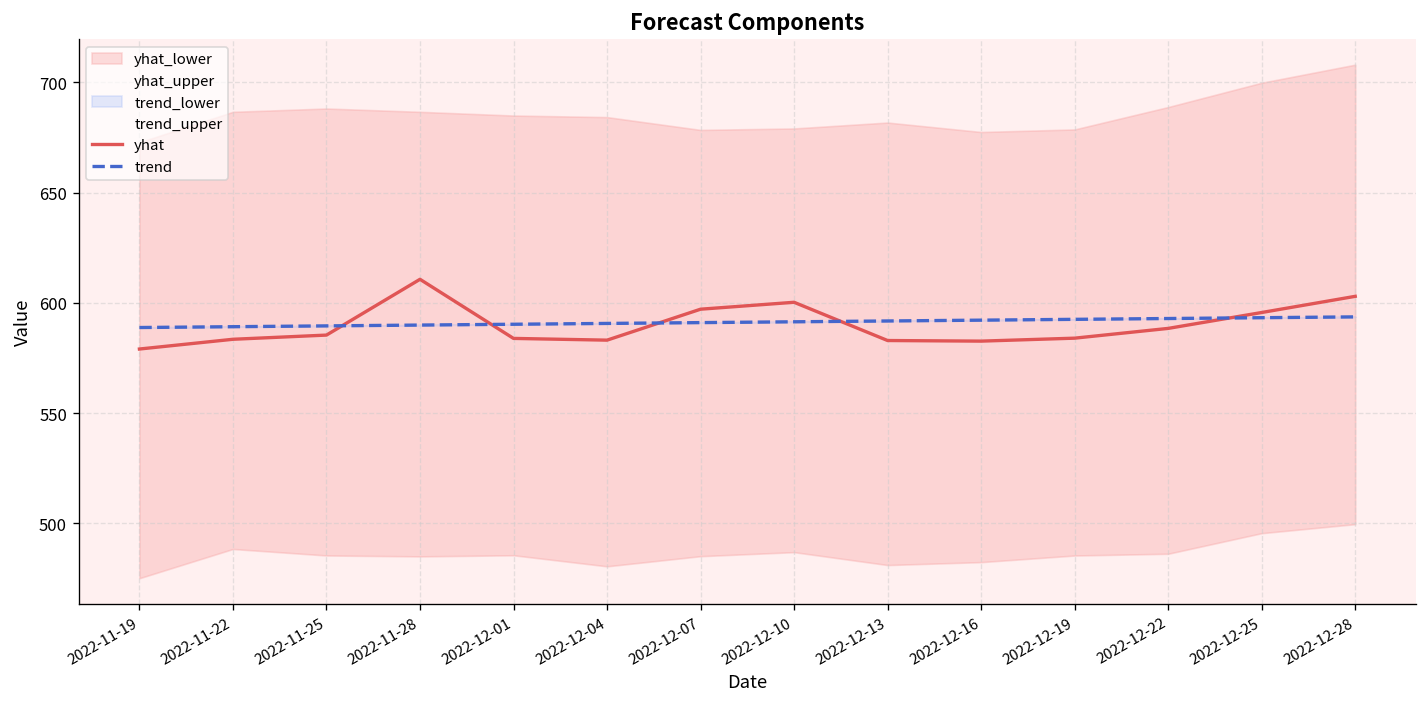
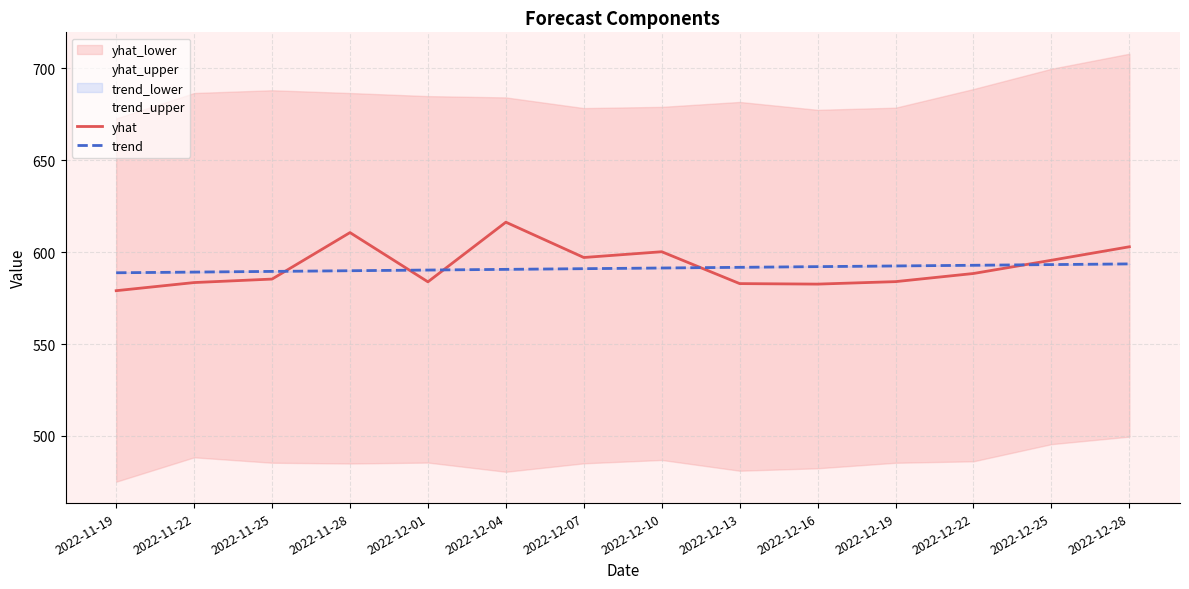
  {
    "yhat": {
      "2022-11-19": 579,
      "2022-11-22": 583,
      "2022-11-25": 585,
      "2022-11-28": 611,
      "2022-12-01": 584,
-     "2022-12-04": 583,
+     "2022-12-04": 616,
      "2022-12-07": 597,
      "2022-12-10": 600,
      "2022-12-13": 583,
      "2022-12-16": 583,
      "2022-12-19": 584,
      "2022-12-22": 588,
      "2022-12-25": 596,
      "2022-12-28": 603
    }
  }
